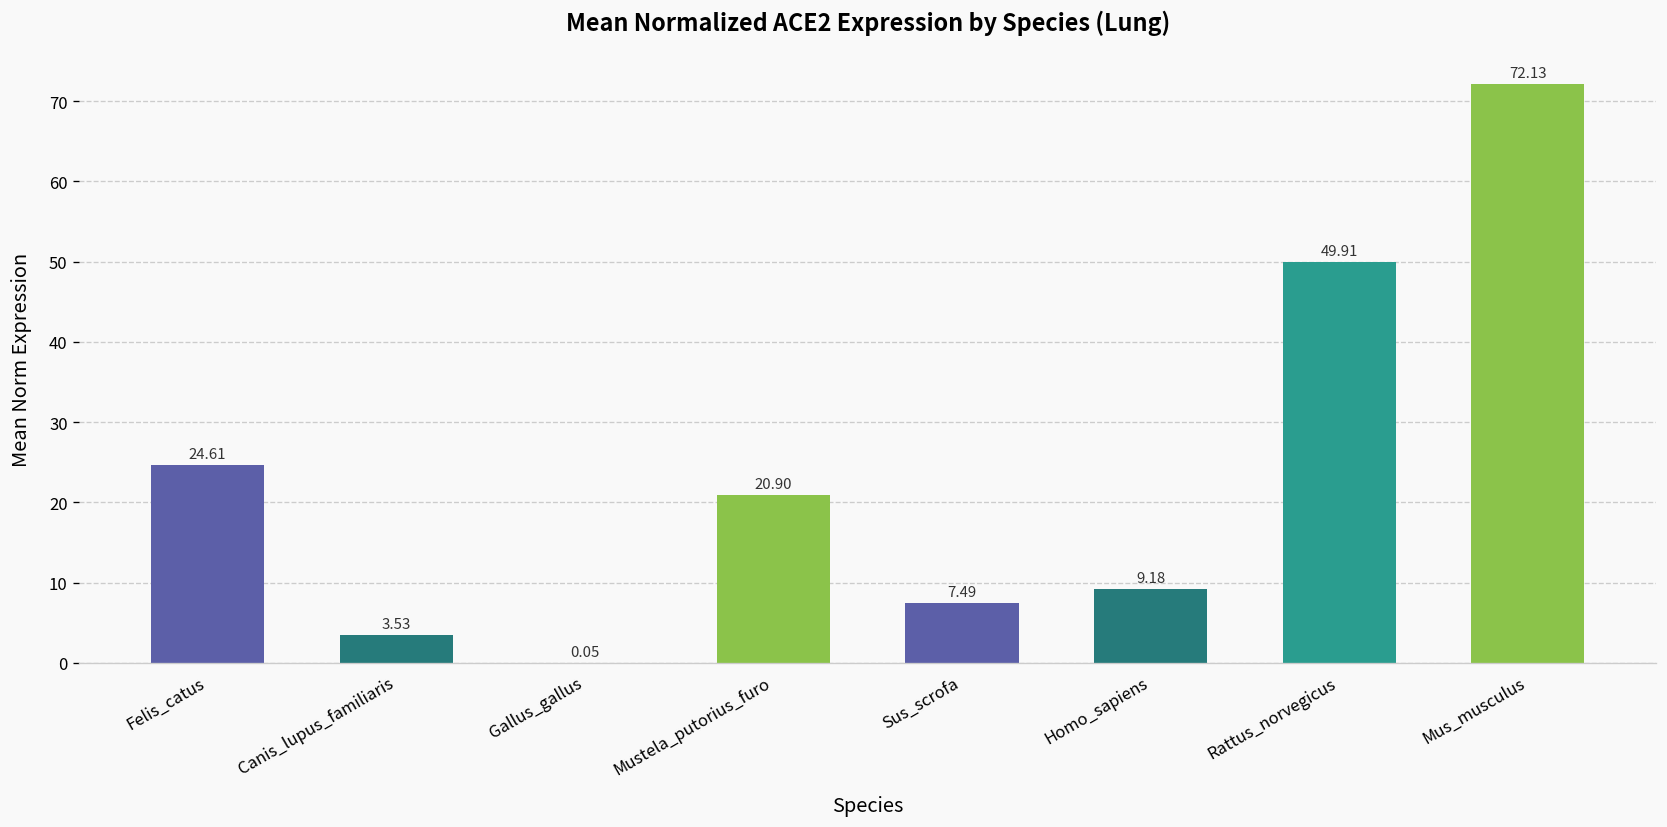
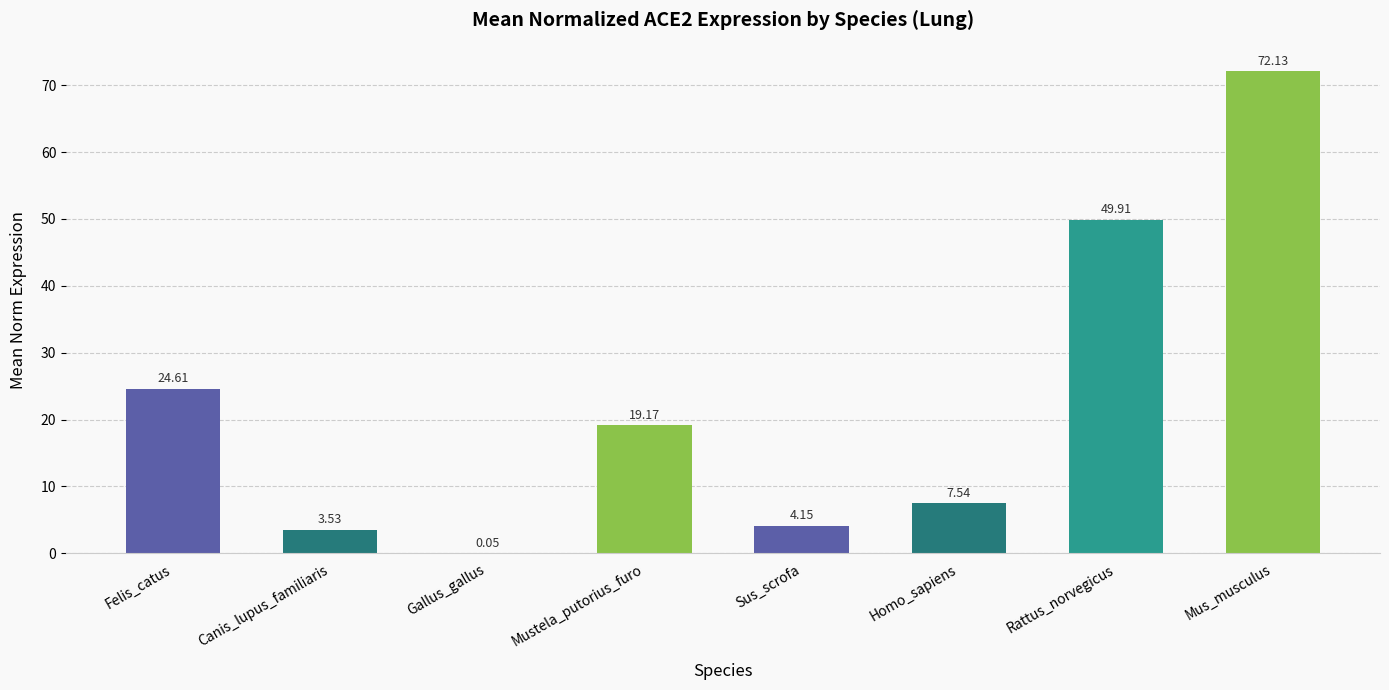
  {
    "Felis_catus": 24.61,
    "Canis_lupus_familiaris": 3.53,
    "Gallus_gallus": 0.05,
-   "Mustela_putorius_furo": 20.90,
-   "Sus_scrofa": 7.49,
-   "Homo_sapiens": 9.18,
+   "Mustela_putorius_furo": 19.17,
+   "Sus_scrofa": 4.15,
+   "Homo_sapiens": 7.54,
    "Rattus_norvegicus": 49.91,
    "Mus_musculus": 72.13
  }
